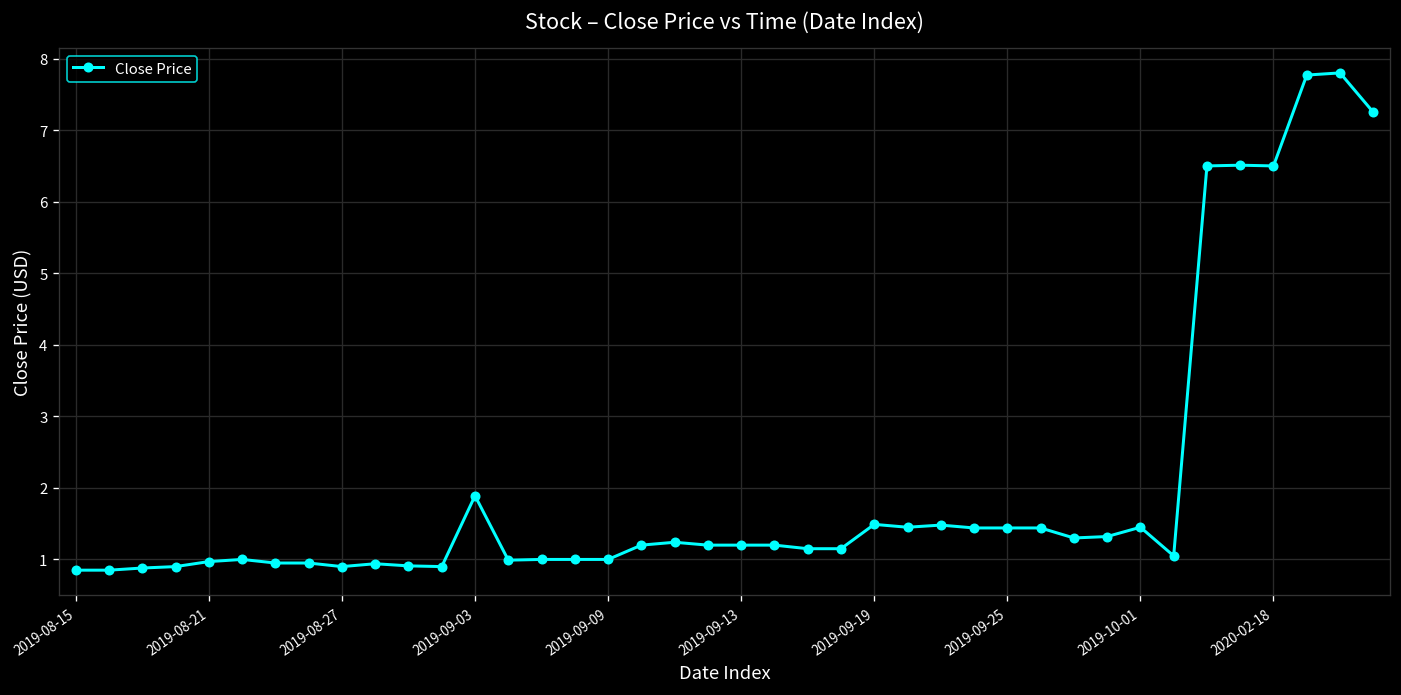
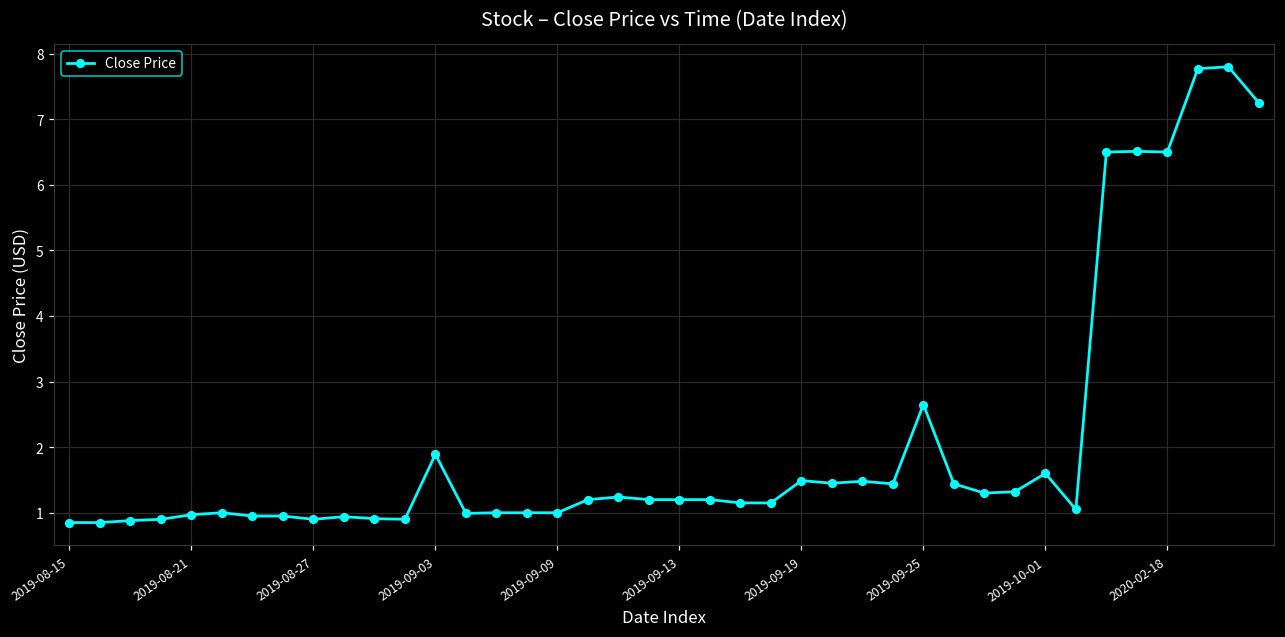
  {
    "2019-08-15": 0.9,
    "2019-08-21": 1.0,
    "2019-08-27": 0.9,
    "2019-09-03": 1.9,
    "2019-09-09": 1.0,
    "2019-09-13": 1.2,
    "2019-09-19": 1.5,
-   "2019-09-25": 1.4,
-   "2019-10-01": 1.5,
+   "2019-09-25": 2.7,
+   "2019-10-01": 1.6,
    "2020-02-18": 6.5
  }
